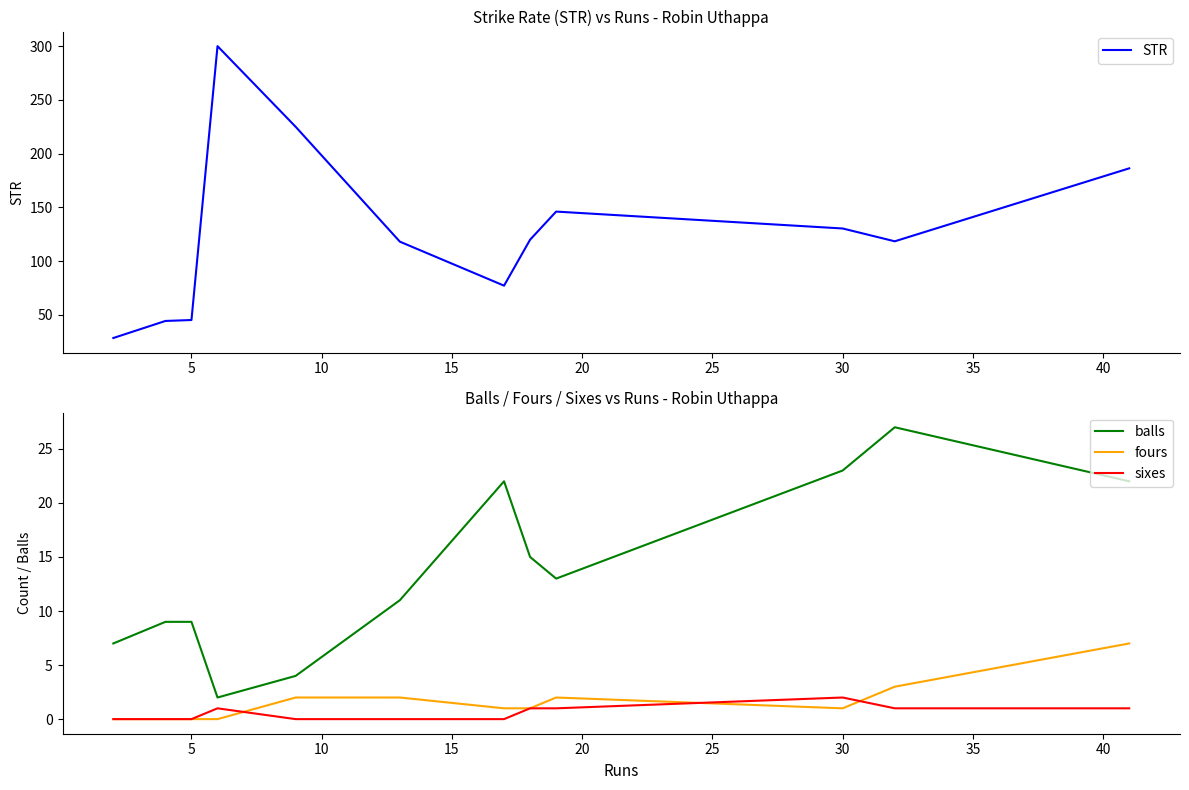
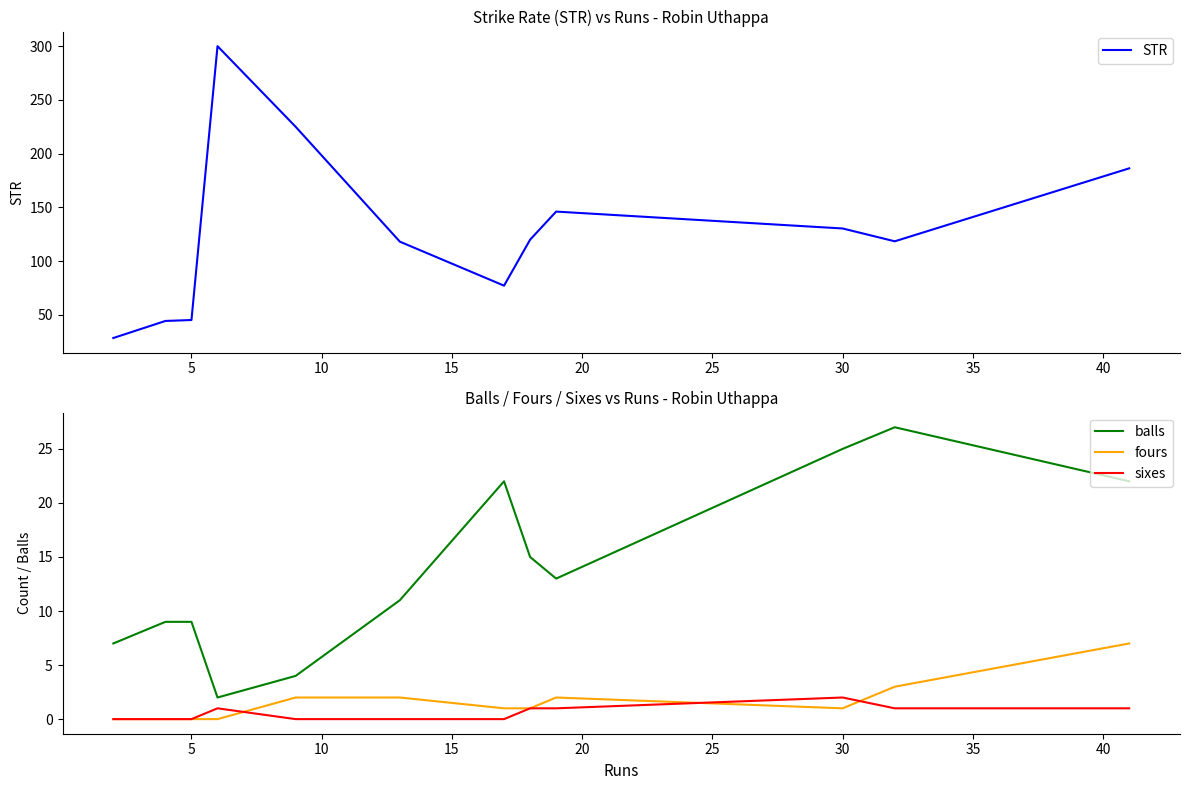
  {
    "Strike Rate (STR) vs Runs - Robin Uthappa": {
      "5": 45,
      "30": 130
    },
    "Balls / Fours / Sixes vs Runs - Robin Uthappa": {
      "balls": {
        "5": 9,
-       "30": 23
+       "30": 25
      },
      "fours": {
        "30": 1
      },
      "sixes": {
        "30": 2
      }
    }
  }
